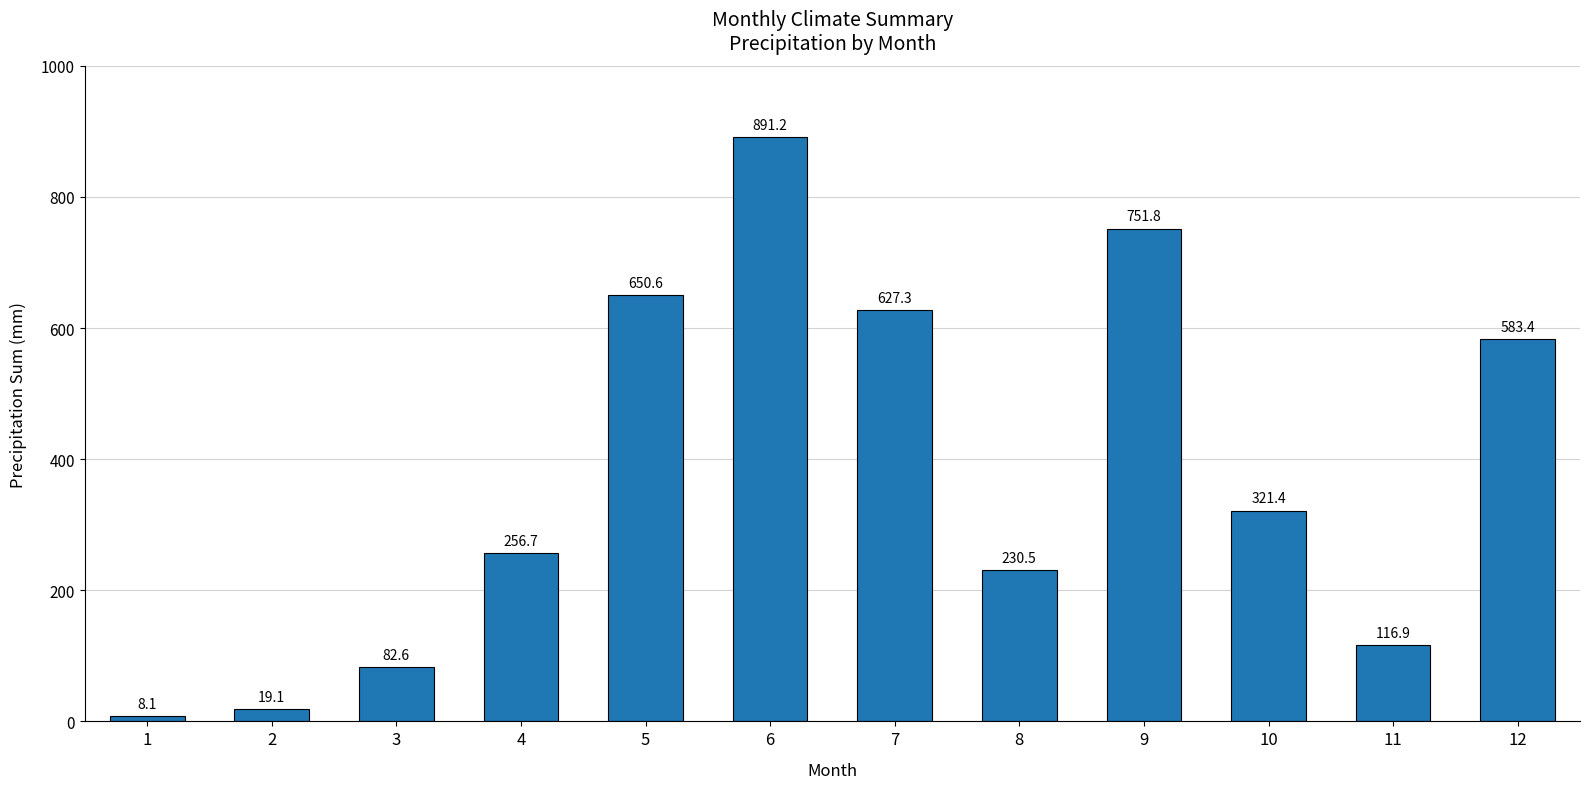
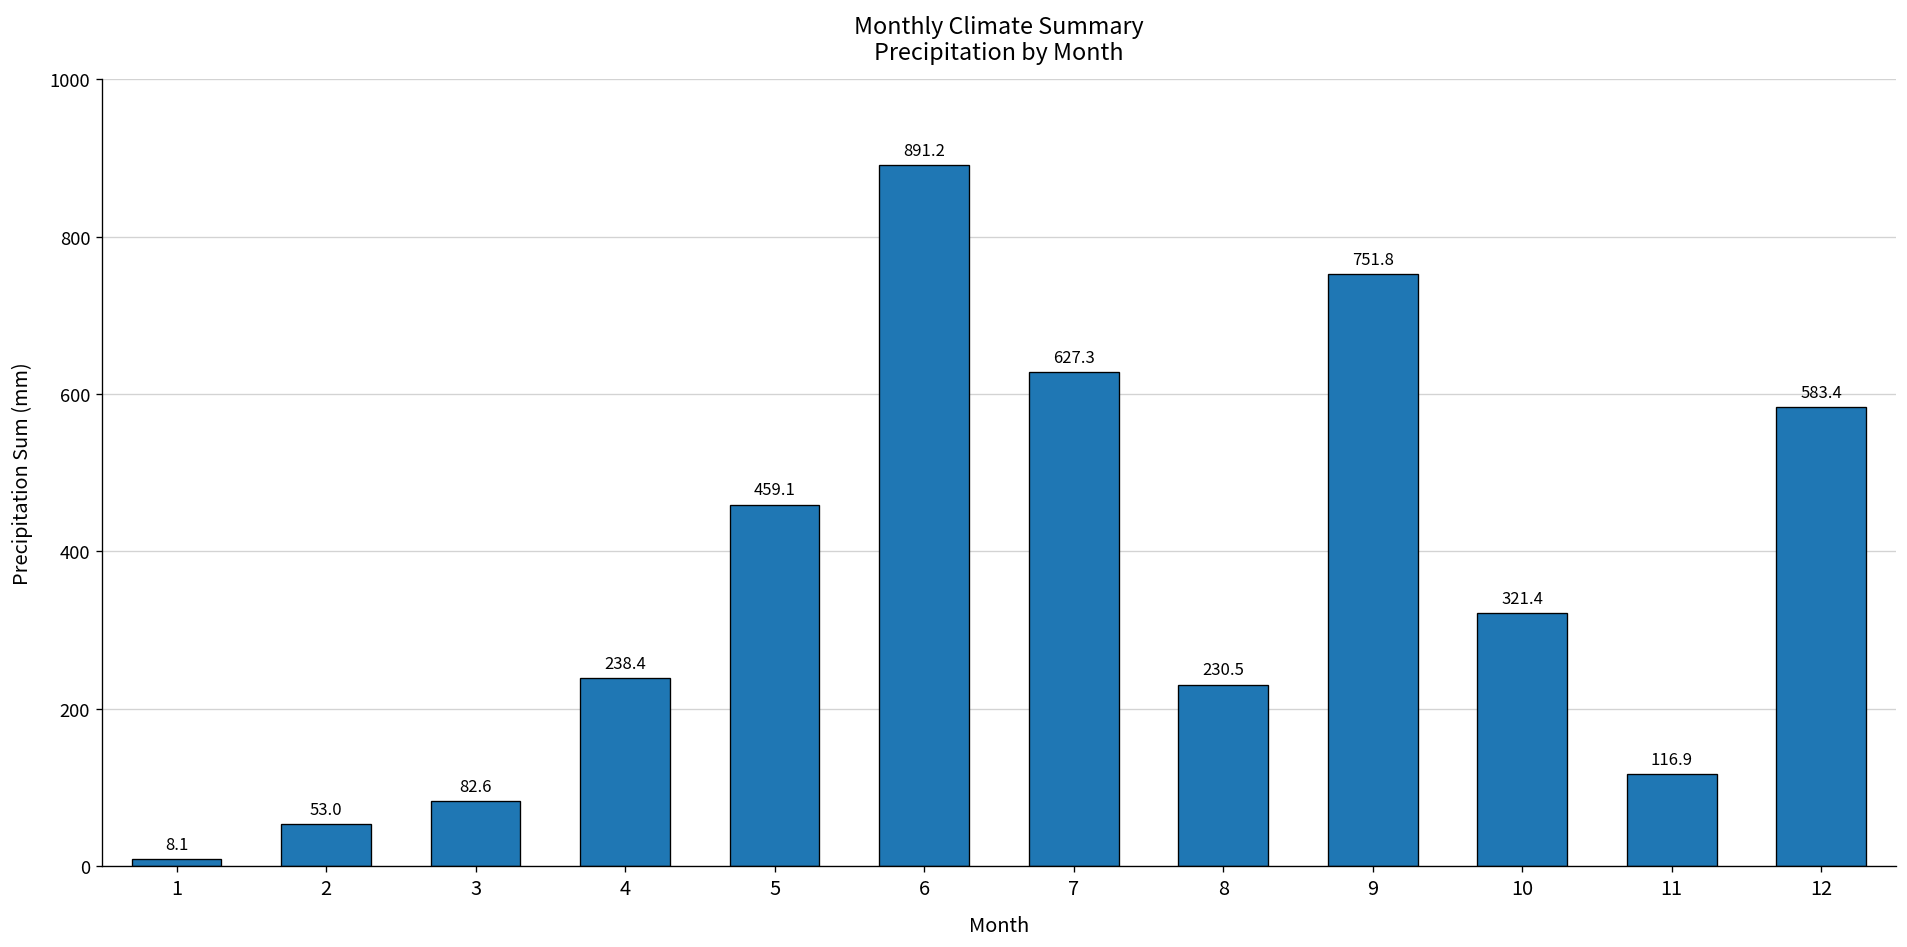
  {
    "1": 8.1,
-   "2": 19.1,
+   "2": 53.0,
    "3": 82.6,
-   "4": 256.7,
-   "5": 650.6,
+   "4": 238.4,
+   "5": 459.1,
    "6": 891.2,
    "7": 627.3,
    "8": 230.5,
    "9": 751.8,
    "10": 321.4,
    "11": 116.9,
    "12": 583.4
  }
